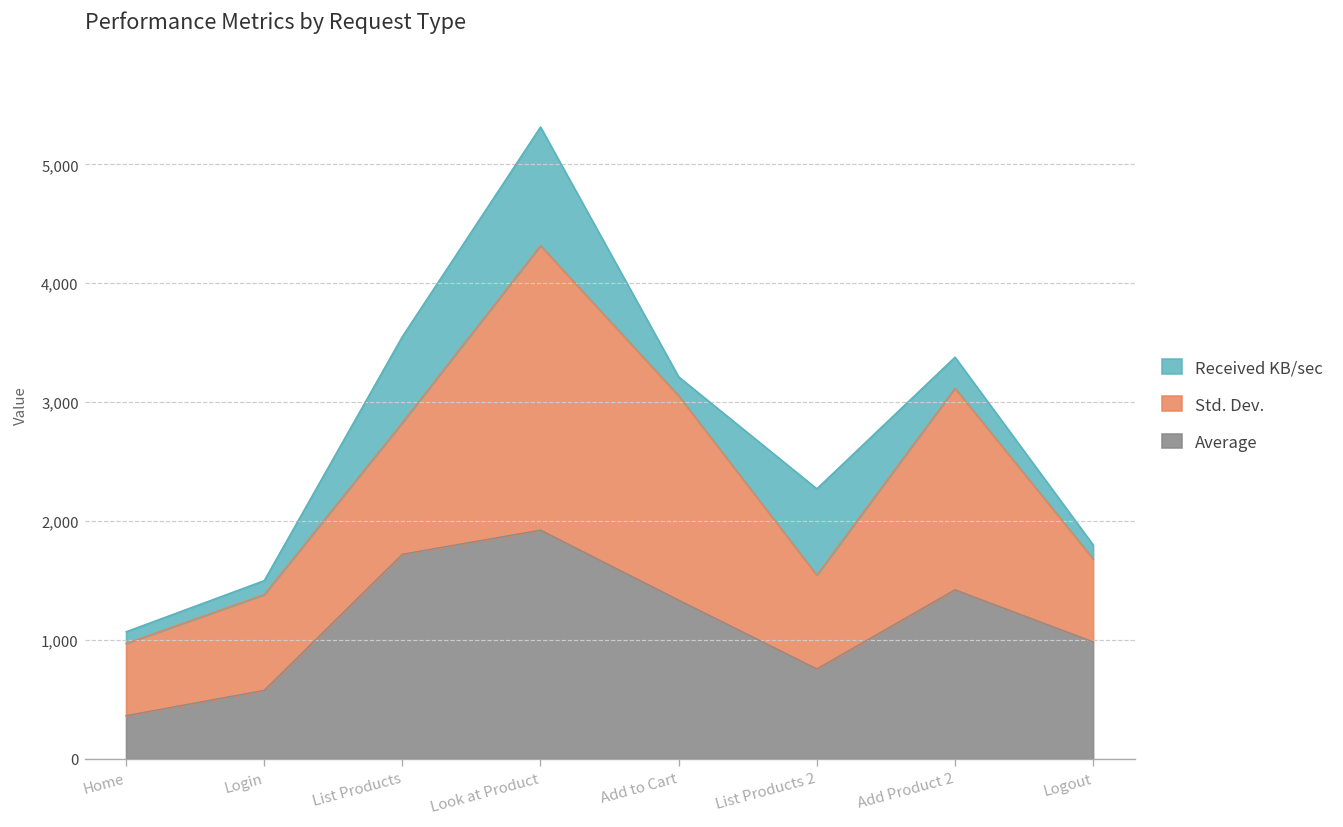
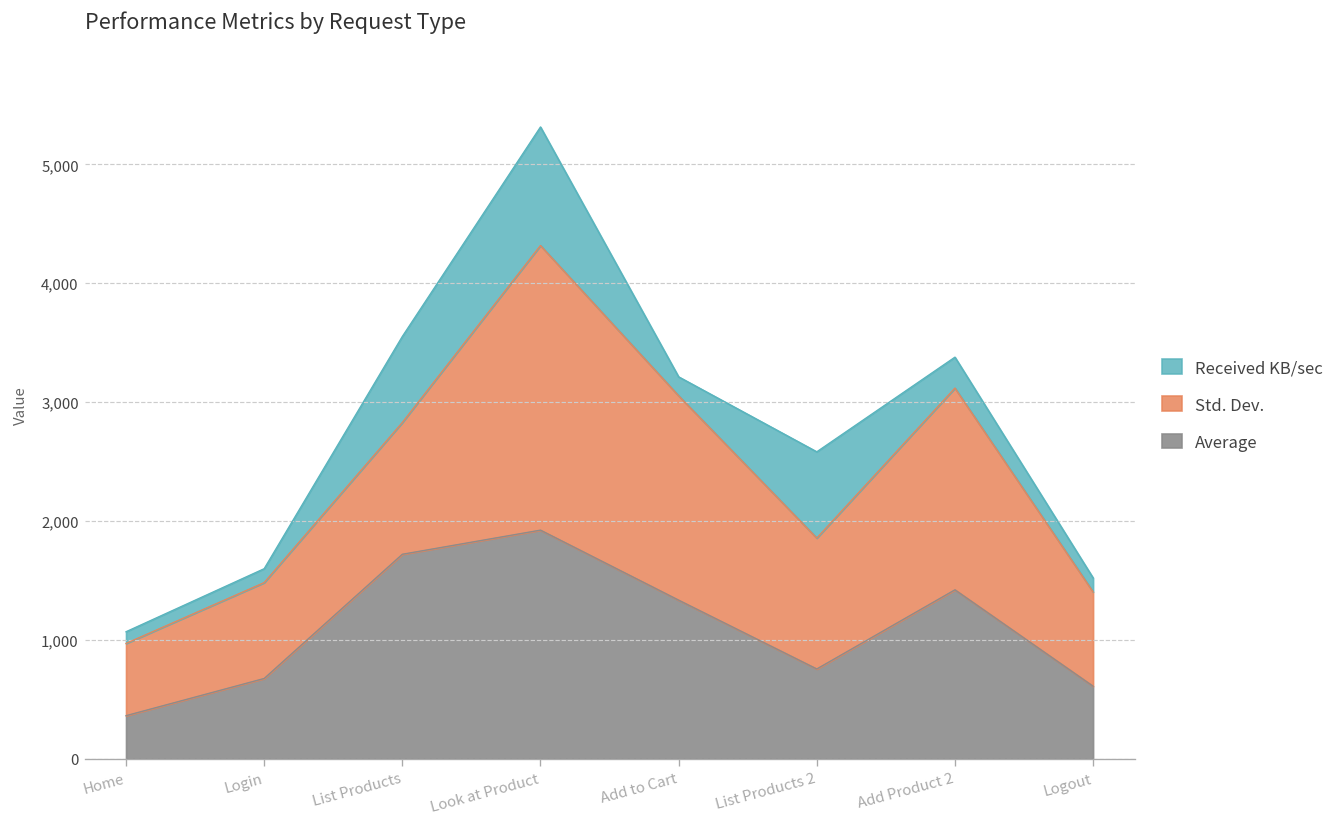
  {
    "Average": {
      "Home": "400",
-     "Login": "600",
+     "Login": "700",
      "List Products": "1,700",
      "Look at Product": "1,900",
      "Add to Cart": "1,300",
      "List Products 2": "800",
      "Add Product 2": "1,400",
-     "Logout": "1,000"
+     "Logout": "600"
    },
    "Std. Dev.": {
      "Home": "600",
      "Login": "800",
      "List Products": "1,100",
      "Look at Product": "2,400",
      "Add to Cart": "1,700",
-     "List Products 2": "800",
+     "List Products 2": "1,100",
      "Add Product 2": "1,700",
-     "Logout": "700"
+     "Logout": "800"
    },
    "Received KB/sec": {
      "Home": "100",
      "Login": "100",
      "List Products": "700",
      "Look at Product": "1,000",
      "Add to Cart": "200",
      "List Products 2": "700",
      "Add Product 2": "300",
      "Logout": "100"
    }
  }
